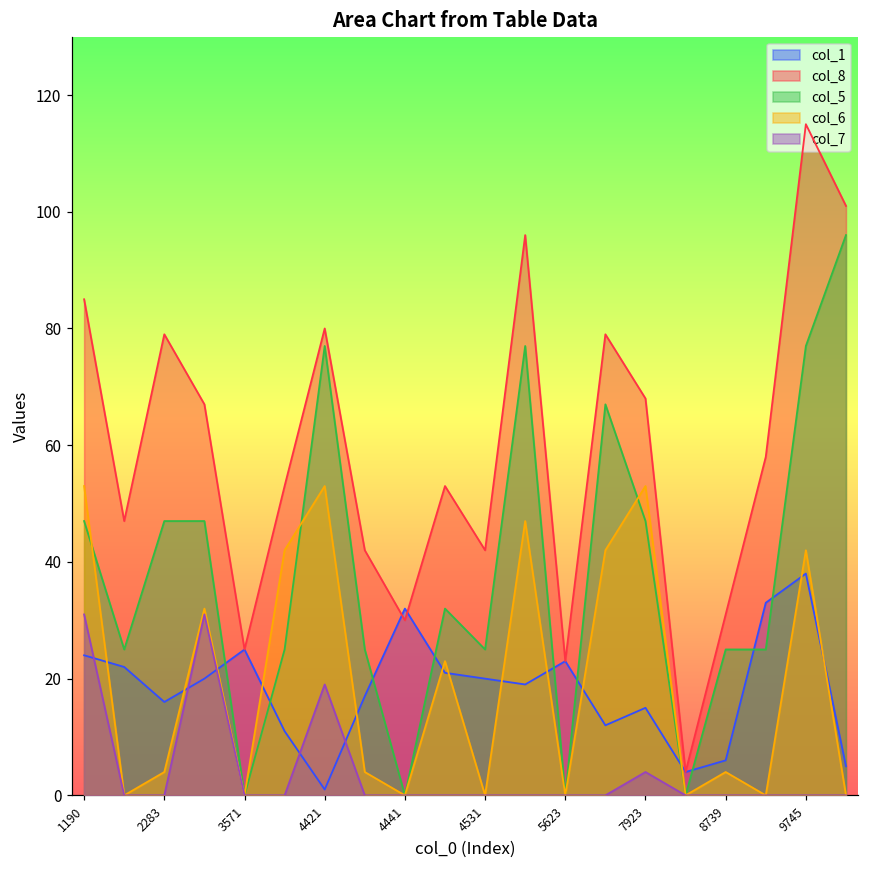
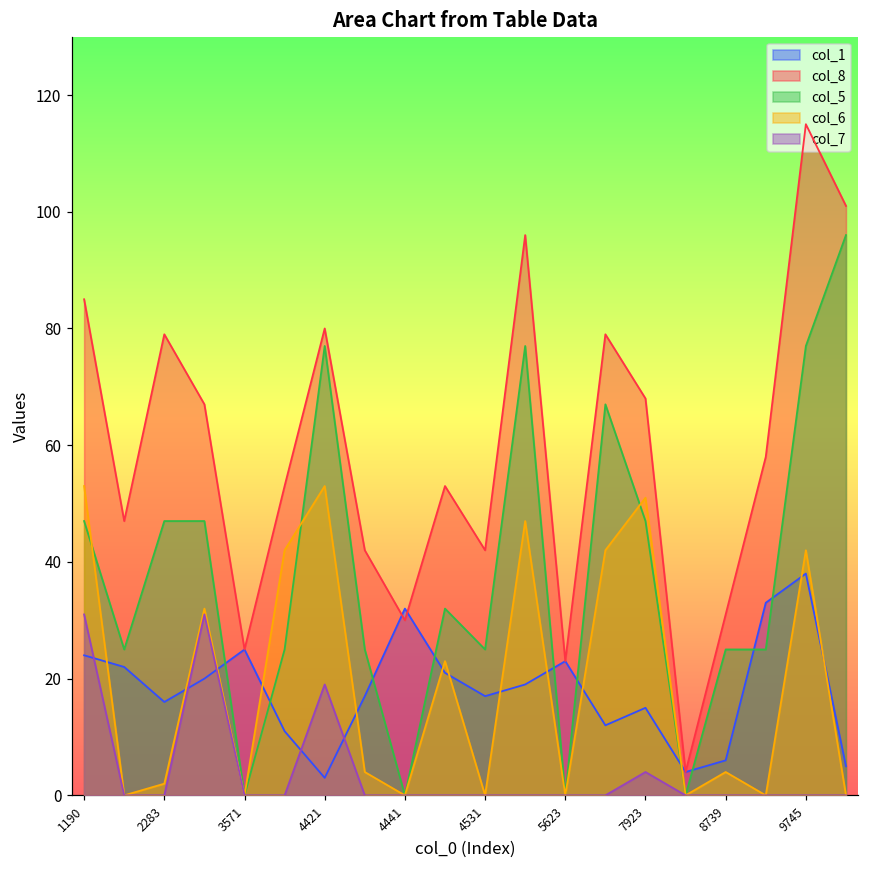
  {
    "col_1": {
      "1190": 24,
      "2283": 16,
-     "4421": 1,
+     "4421": 3,
      "4441": 32,
-     "4531": 20,
+     "4531": 17,
      "7923": 15,
      "8739": 6,
      "9745": 38
    },
    "col_8": {
      "1190": 85,
      "2283": 79,
      "4421": 80,
      "4441": 30,
      "4531": 42,
      "7923": 68,
      "8739": 31
    },
    "col_5": {
      "1190": 47,
      "2283": 47,
      "4421": 77,
      "4531": 25,
      "7923": 47,
      "8739": 25,
      "9745": 77
    },
    "col_6": {
      "1190": 53,
-     "2283": 4,
+     "2283": 2,
      "4421": 53,
-     "7923": 53,
+     "7923": 51,
      "8739": 4,
      "9745": 42
    },
    "col_7": {
      "1190": 31,
      "2283": 0,
      "4421": 19,
      "7923": 4,
      "8739": 0,
      "9745": 0
    }
  }
